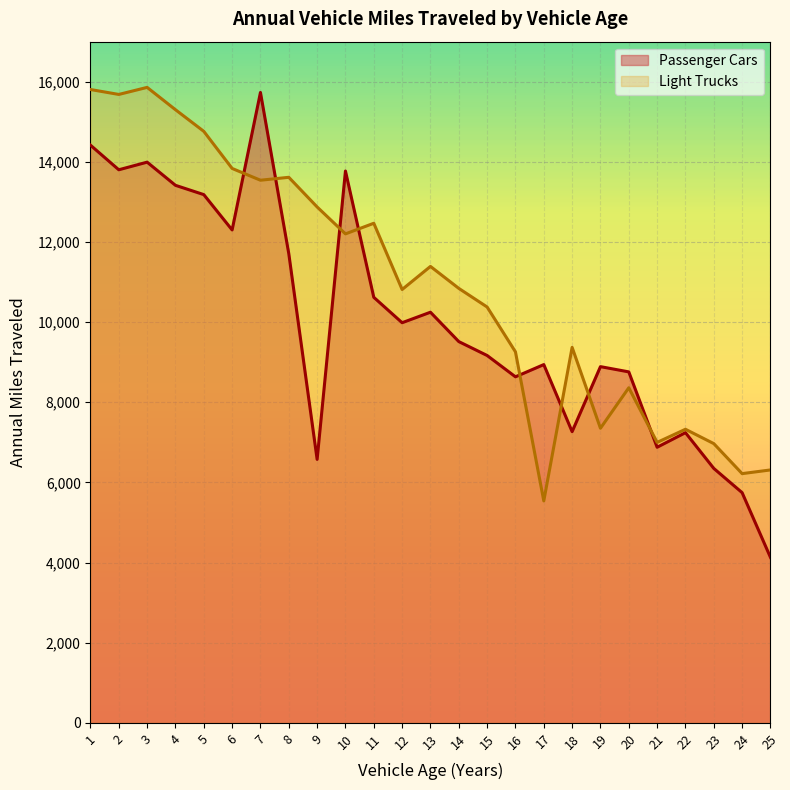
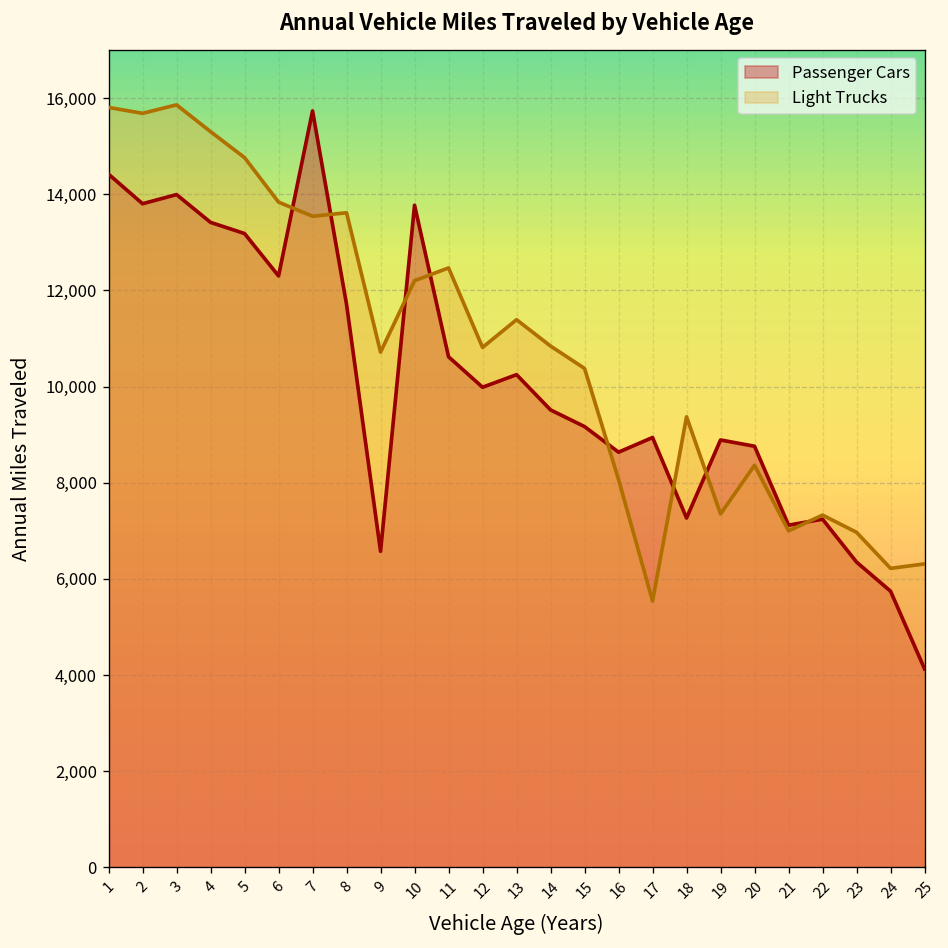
  {
    "Passenger Cars": {
      "1": "14,400",
      "2": "13,800",
      "3": "14,000",
      "4": "13,400",
      "5": "13,200",
      "6": "12,300",
      "7": "15,700",
      "8": "11,700",
      "9": "6,600",
      "10": "13,800",
      "11": "10,600",
      "12": "10,000",
      "13": "10,200",
      "14": "9,500",
      "15": "9,200",
      "16": "8,600",
      "17": "8,900",
      "18": "7,300",
      "19": "8,900",
      "20": "8,800",
-     "21": "6,900",
+     "21": "7,100",
      "22": "7,200",
      "23": "6,400",
      "24": "5,700",
      "25": "4,100"
    },
    "Light Trucks": {
      "1": "15,800",
      "2": "15,700",
      "3": "15,900",
      "4": "15,300",
      "5": "14,800",
      "6": "13,800",
      "7": "13,500",
      "8": "13,600",
-     "9": "12,900",
+     "9": "10,700",
      "10": "12,200",
      "11": "12,500",
      "12": "10,800",
      "13": "11,400",
      "14": "10,800",
      "15": "10,400",
-     "16": "9,300",
+     "16": "8,100",
      "17": "5,500",
      "18": "9,400",
      "19": "7,400",
      "20": "8,400",
      "21": "7,000",
      "22": "7,300",
      "23": "7,000",
      "24": "6,200",
      "25": "6,300"
    }
  }
